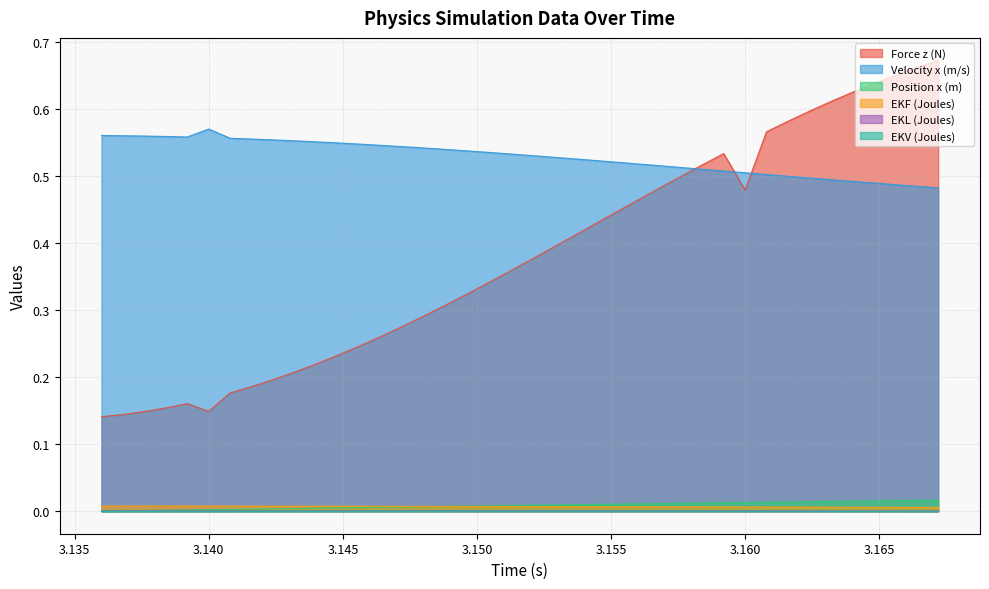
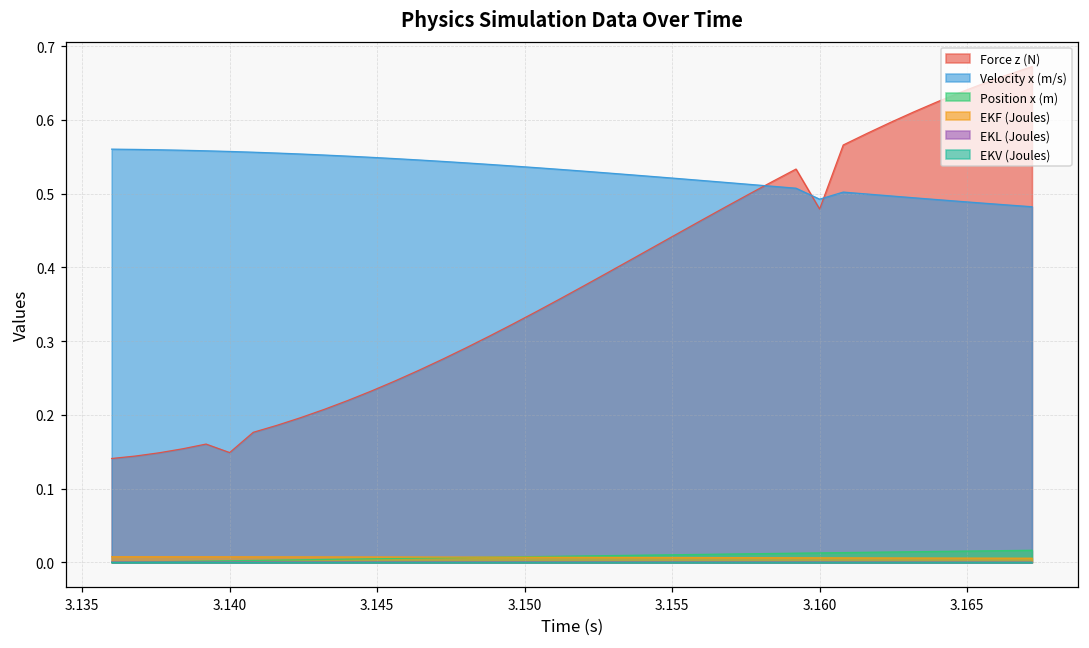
  {
    "Force z (N)": {
      "3.140": 0.15,
      "3.160": 0.48
    },
    "Velocity x (m/s)": {
-     "3.140": 0.57,
-     "3.160": 0.50
+     "3.140": 0.56,
+     "3.160": 0.49
    },
    "EKF (Joules)": {
      "3.140": 0.01,
      "3.160": 0.01
    }
  }
